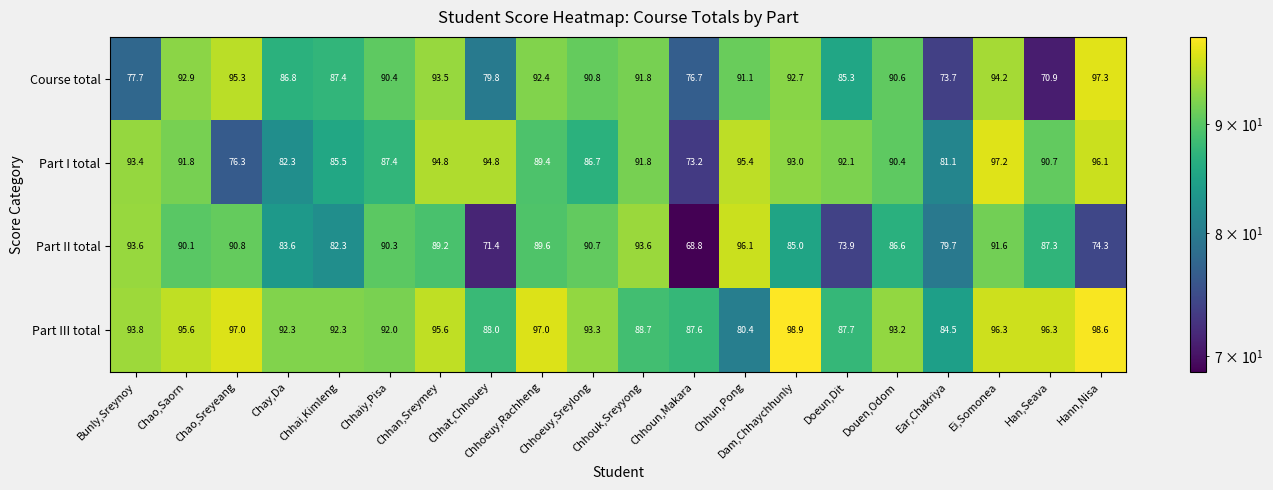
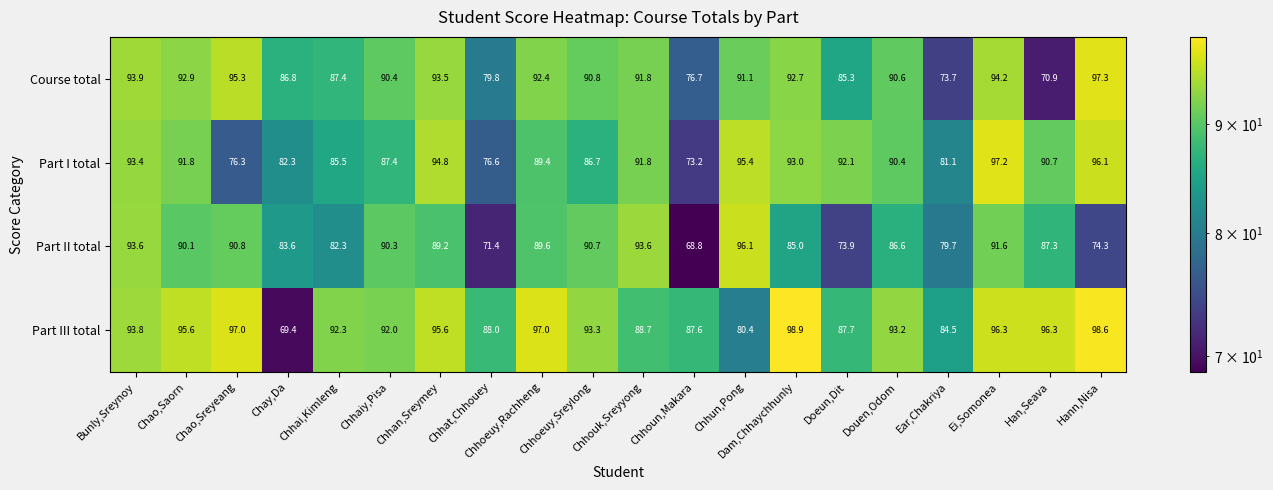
  {
    "Course total": {
-     "Bunly,Sreynoy": 77.7,
+     "Bunly,Sreynoy": 93.9,
      "Chao,Saorn": 92.9,
      "Chao,Sreyeang": 95.3,
      "Chay,Da": 86.8,
      "Chhai,Kimleng": 87.4,
      "Chhaiy,Pisa": 90.4,
      "Chhan,Sreymey": 93.5,
      "Chhat,Chhouey": 79.8,
      "Chhoeuy,Rachheng": 92.4,
      "Chhoeuy,Sreylong": 90.8,
      "Chhouk,Sreyyong": 91.8,
      "Chhoun,Makara": 76.7,
      "Chhun,Pong": 91.1,
      "Dam,Chhaychhunly": 92.7,
      "Doeun,Dit": 85.3,
      "Douen,Odom": 90.6,
      "Ear,Chakriya": 73.7,
      "Ei,Somonea": 94.2,
      "Han,Seava": 70.9,
      "Hann,Nisa": 97.3
    },
    "Part I total": {
      "Bunly,Sreynoy": 93.4,
      "Chao,Saorn": 91.8,
      "Chao,Sreyeang": 76.3,
      "Chay,Da": 82.3,
      "Chhai,Kimleng": 85.5,
      "Chhaiy,Pisa": 87.4,
      "Chhan,Sreymey": 94.8,
-     "Chhat,Chhouey": 94.8,
+     "Chhat,Chhouey": 76.6,
      "Chhoeuy,Rachheng": 89.4,
      "Chhoeuy,Sreylong": 86.7,
      "Chhouk,Sreyyong": 91.8,
      "Chhoun,Makara": 73.2,
      "Chhun,Pong": 95.4,
      "Dam,Chhaychhunly": 93.0,
      "Doeun,Dit": 92.1,
      "Douen,Odom": 90.4,
      "Ear,Chakriya": 81.1,
      "Ei,Somonea": 97.2,
      "Han,Seava": 90.7,
      "Hann,Nisa": 96.1
    },
    "Part II total": {
      "Bunly,Sreynoy": 93.6,
      "Chao,Saorn": 90.1,
      "Chao,Sreyeang": 90.8,
      "Chay,Da": 83.6,
      "Chhai,Kimleng": 82.3,
      "Chhaiy,Pisa": 90.3,
      "Chhan,Sreymey": 89.2,
      "Chhat,Chhouey": 71.4,
      "Chhoeuy,Rachheng": 89.6,
      "Chhoeuy,Sreylong": 90.7,
      "Chhouk,Sreyyong": 93.6,
      "Chhoun,Makara": 68.8,
      "Chhun,Pong": 96.1,
      "Dam,Chhaychhunly": 85.0,
      "Doeun,Dit": 73.9,
      "Douen,Odom": 86.6,
      "Ear,Chakriya": 79.7,
      "Ei,Somonea": 91.6,
      "Han,Seava": 87.3,
      "Hann,Nisa": 74.3
    },
    "Part III total": {
      "Bunly,Sreynoy": 93.8,
      "Chao,Saorn": 95.6,
      "Chao,Sreyeang": 97.0,
-     "Chay,Da": 92.3,
+     "Chay,Da": 69.4,
      "Chhai,Kimleng": 92.3,
      "Chhaiy,Pisa": 92.0,
      "Chhan,Sreymey": 95.6,
      "Chhat,Chhouey": 88.0,
      "Chhoeuy,Rachheng": 97.0,
      "Chhoeuy,Sreylong": 93.3,
      "Chhouk,Sreyyong": 88.7,
      "Chhoun,Makara": 87.6,
      "Chhun,Pong": 80.4,
      "Dam,Chhaychhunly": 98.9,
      "Doeun,Dit": 87.7,
      "Douen,Odom": 93.2,
      "Ear,Chakriya": 84.5,
      "Ei,Somonea": 96.3,
      "Han,Seava": 96.3,
      "Hann,Nisa": 98.6
    }
  }
